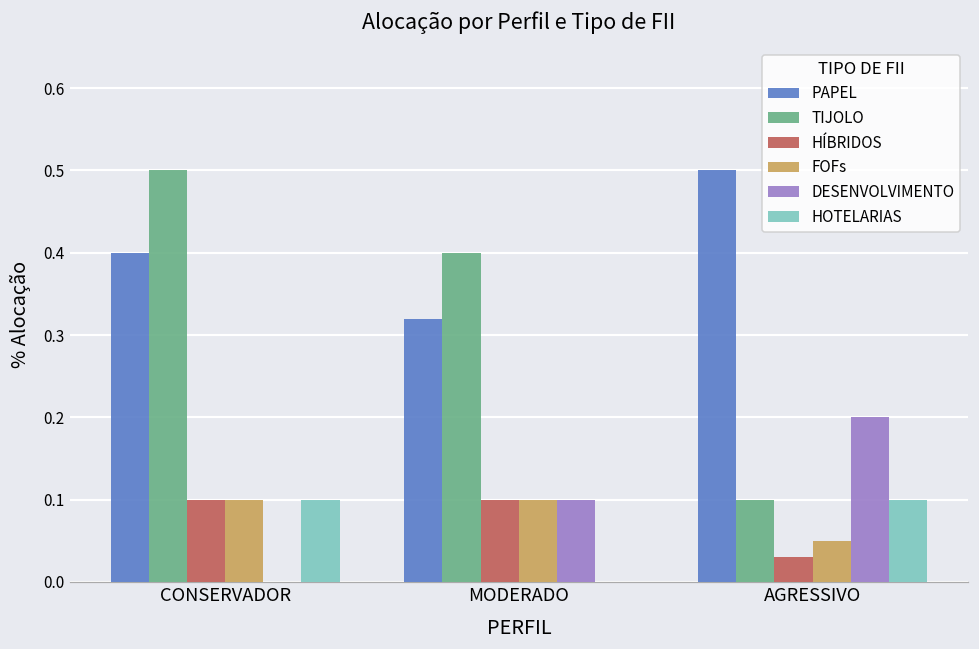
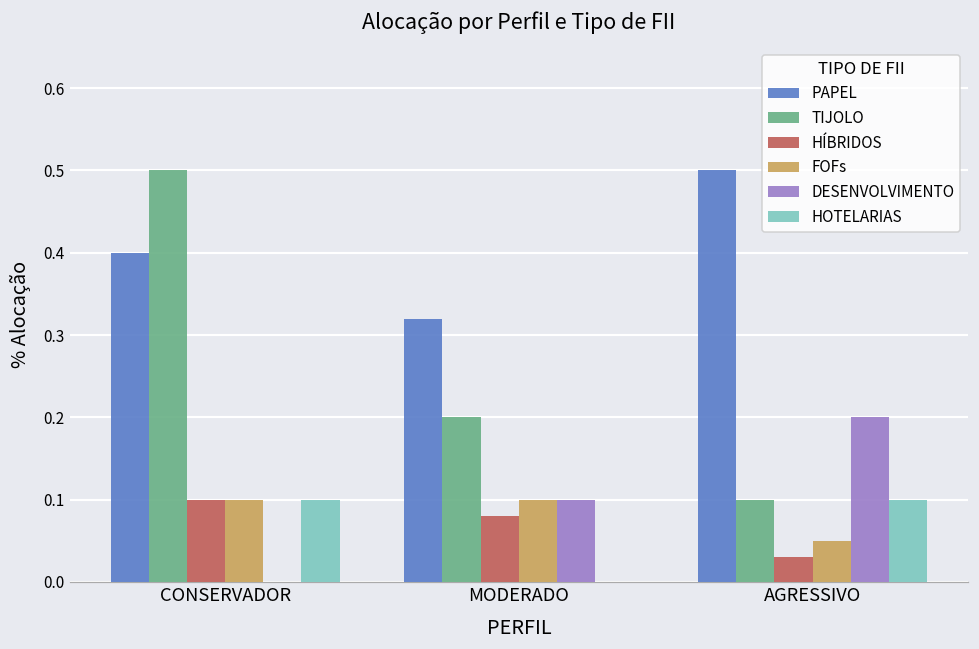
  {
    "PAPEL": {
      "CONSERVADOR": 0.40,
      "MODERADO": 0.32,
      "AGRESSIVO": 0.50
    },
    "TIJOLO": {
      "CONSERVADOR": 0.5,
-     "MODERADO": 0.4,
+     "MODERADO": 0.2,
      "AGRESSIVO": 0.1
    },
    "HÍBRIDOS": {
      "CONSERVADOR": 0.10,
-     "MODERADO": 0.10,
+     "MODERADO": 0.08,
      "AGRESSIVO": 0.03
    },
    "FOFs": {
      "CONSERVADOR": 0.10,
      "MODERADO": 0.10,
      "AGRESSIVO": 0.05
    },
    "DESENVOLVIMENTO": {
      "CONSERVADOR": 0.00,
      "MODERADO": 0.10,
      "AGRESSIVO": 0.20
    },
    "HOTELARIAS": {
      "CONSERVADOR": 0.10,
      "MODERADO": 0.00,
      "AGRESSIVO": 0.10
    }
  }
